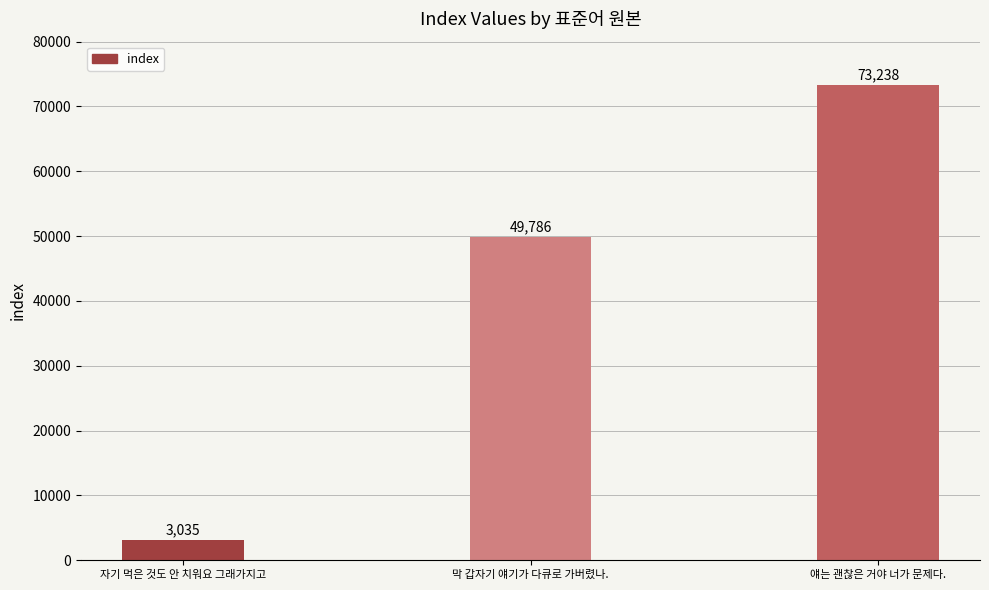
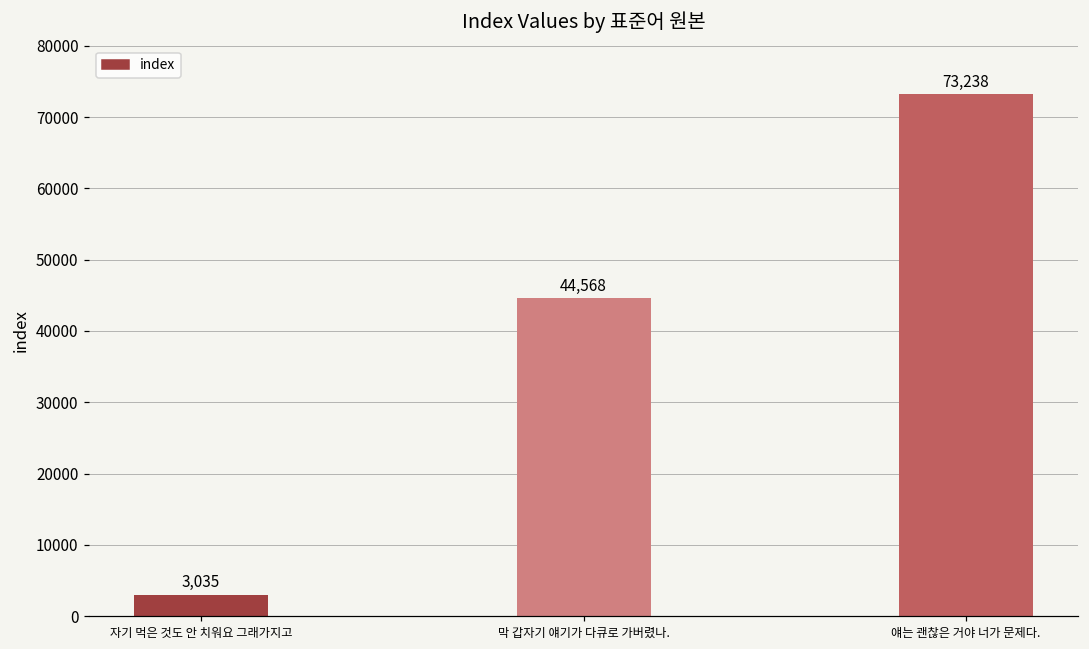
  {
    "자기 먹은 것도 안 치워요 그래가지고": "3,035",
-   "막 갑자기 얘기가 다큐로 가버렸나.": "49,786",
+   "막 갑자기 얘기가 다큐로 가버렸나.": "44,568",
    "얘는 괜찮은 거야 너가 문제다.": "73,238"
  }
